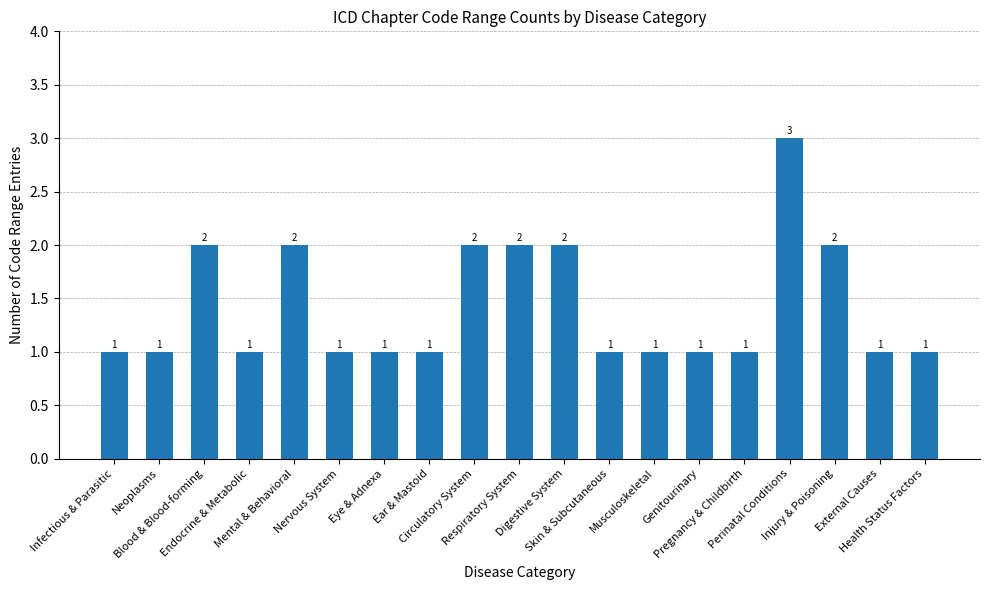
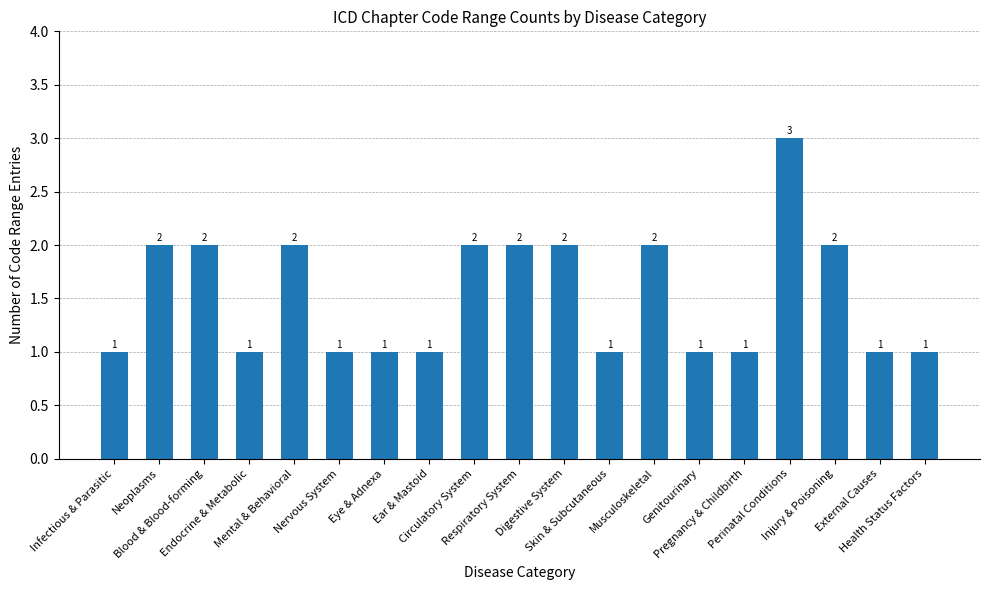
  {
    "Infectious & Parasitic": 1,
-   "Neoplasms": 1,
+   "Neoplasms": 2,
    "Blood & Blood-forming": 2,
    "Endocrine & Metabolic": 1,
    "Mental & Behavioral": 2,
    "Nervous System": 1,
    "Eye & Adnexa": 1,
    "Ear & Mastoid": 1,
    "Circulatory System": 2,
    "Respiratory System": 2,
    "Digestive System": 2,
    "Skin & Subcutaneous": 1,
-   "Musculoskeletal": 1,
+   "Musculoskeletal": 2,
    "Genitourinary": 1,
    "Pregnancy & Childbirth": 1,
    "Perinatal Conditions": 3,
    "Injury & Poisoning": 2,
    "External Causes": 1,
    "Health Status Factors": 1
  }
